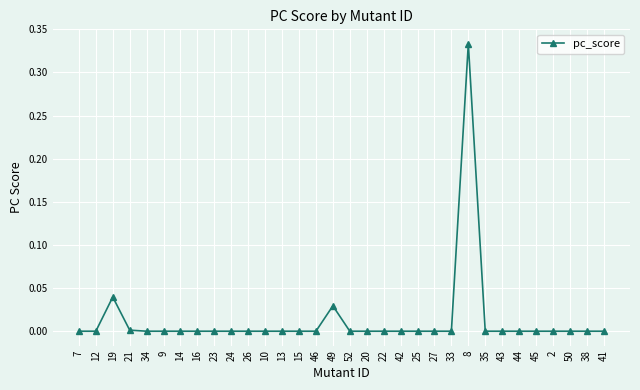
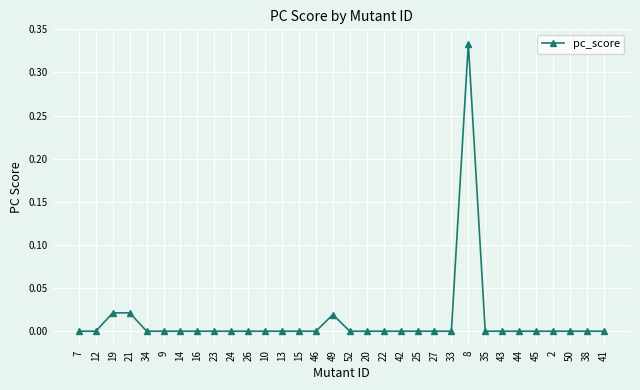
  {
    "7": 0.00,
    "12": 0.00,
-   "19": 0.04,
-   "21": 0.00,
+   "19": 0.02,
+   "21": 0.02,
    "34": 0.00,
    "9": 0.00,
    "14": 0.00,
    "16": 0.00,
    "23": 0.00,
    "24": 0.00,
    "26": 0.00,
    "10": 0.00,
    "13": 0.00,
    "15": 0.00,
    "46": 0.00,
-   "49": 0.03,
+   "49": 0.02,
    "52": 0.00,
    "20": 0.00,
    "22": 0.00,
    "42": 0.00,
    "25": 0.00,
    "27": 0.00,
    "33": 0.00,
    "8": 0.33,
    "35": 0.00,
    "43": 0.00,
    "44": 0.00,
    "45": 0.00,
    "2": 0.00,
    "50": 0.00,
    "38": 0.00,
    "41": 0.00
  }
